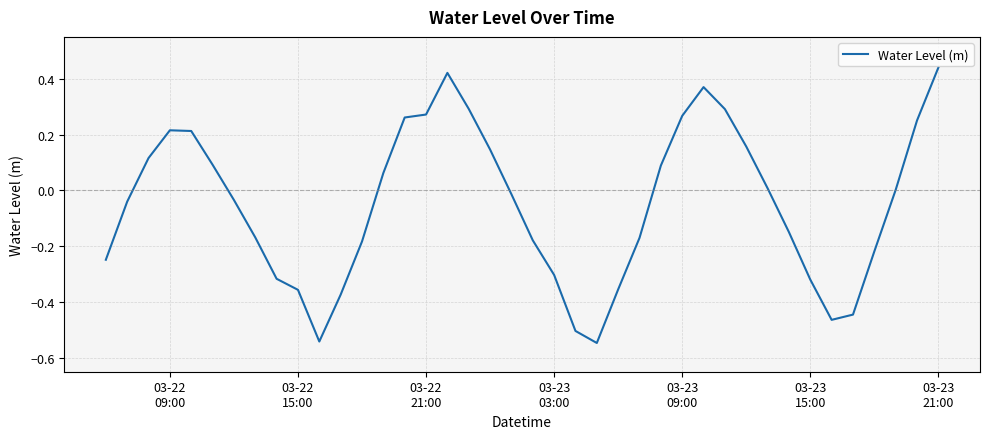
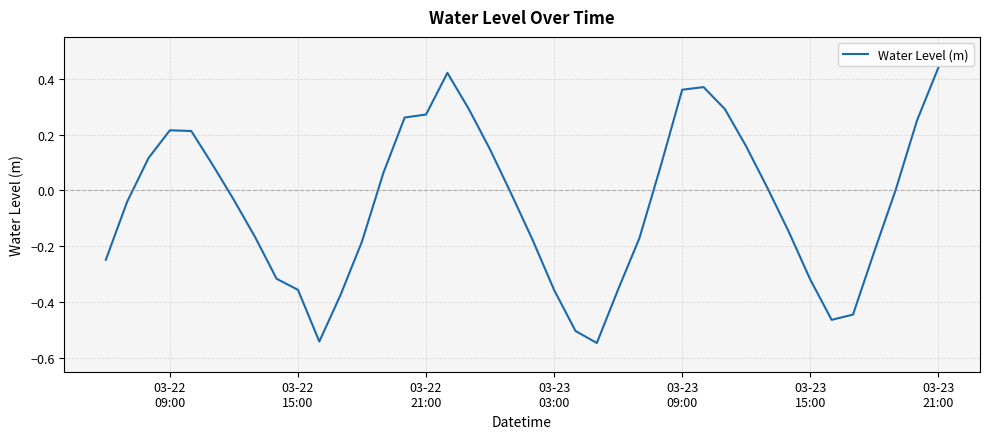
  {
    "03-22 09:00": 0.22,
    "03-22 15:00": -0.36,
    "03-22 21:00": 0.27,
-   "03-23 03:00": -0.30,
-   "03-23 09:00": 0.27,
+   "03-23 03:00": -0.36,
+   "03-23 09:00": 0.36,
    "03-23 15:00": -0.32,
    "03-23 21:00": 0.44
  }
